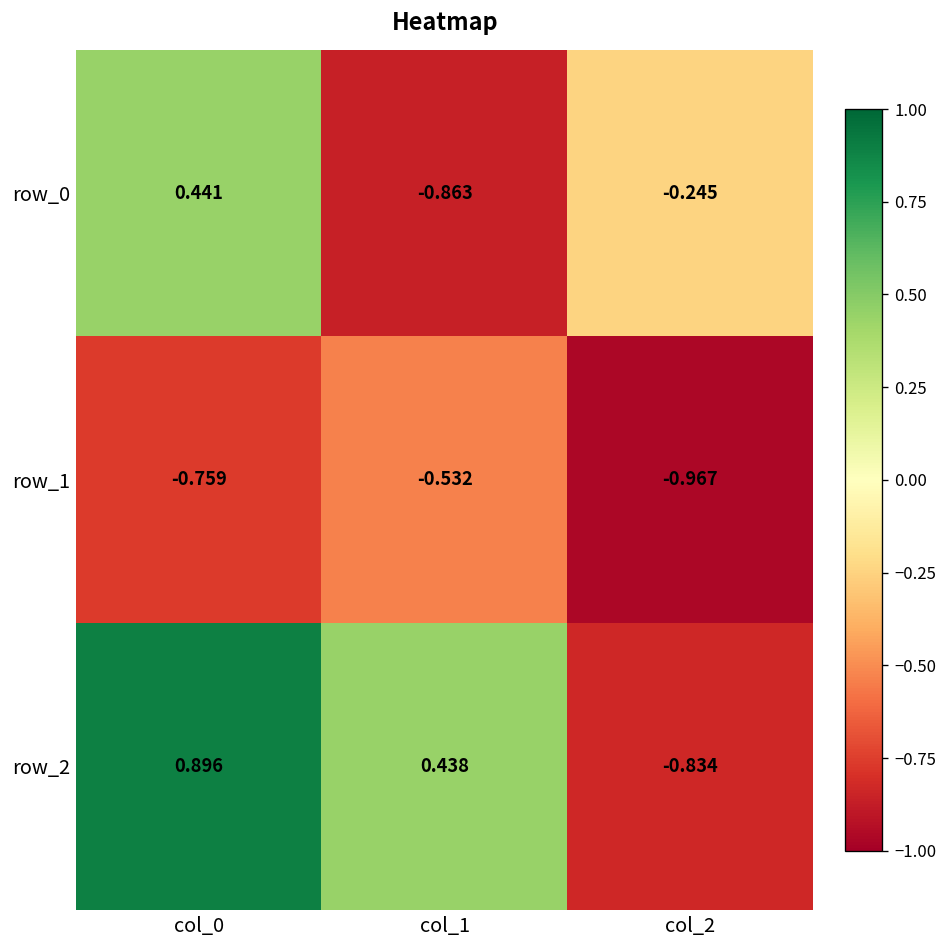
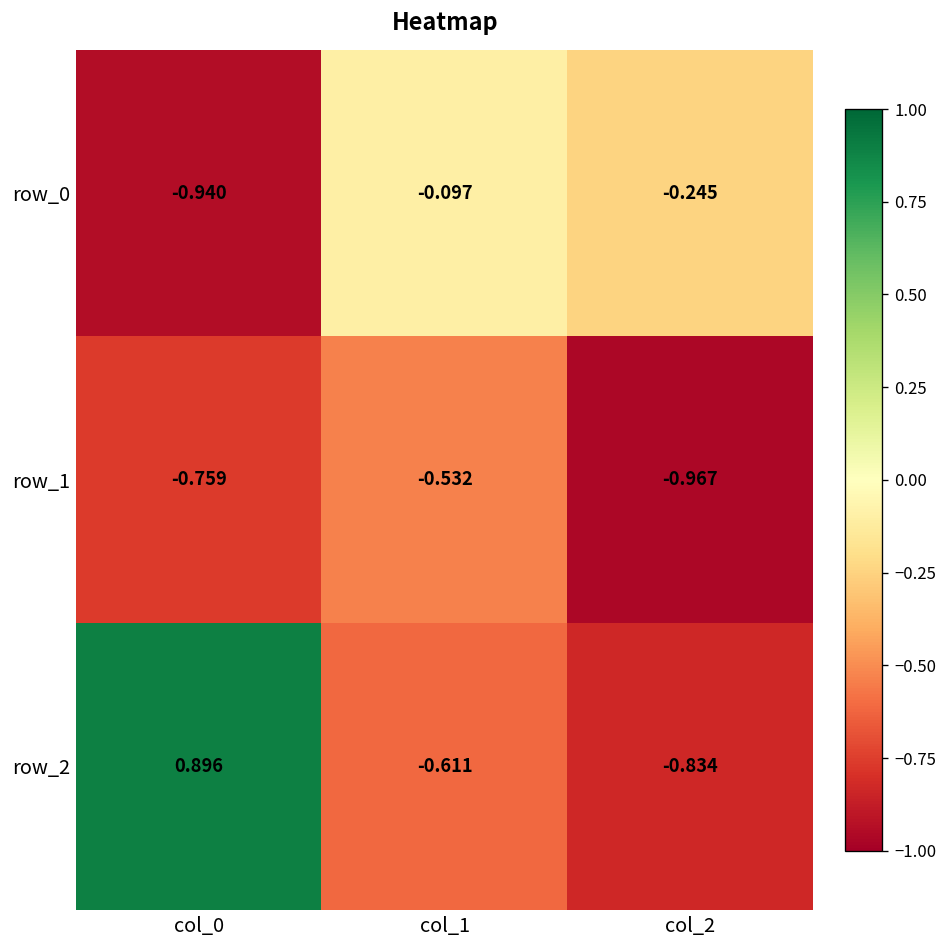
  {
    "row_0": {
-     "col_0": 0.441,
-     "col_1": -0.863,
+     "col_0": -0.940,
+     "col_1": -0.097,
      "col_2": -0.245
    },
    "row_1": {
      "col_0": -0.759,
      "col_1": -0.532,
      "col_2": -0.967
    },
    "row_2": {
      "col_0": 0.896,
-     "col_1": 0.438,
+     "col_1": -0.611,
      "col_2": -0.834
    }
  }
